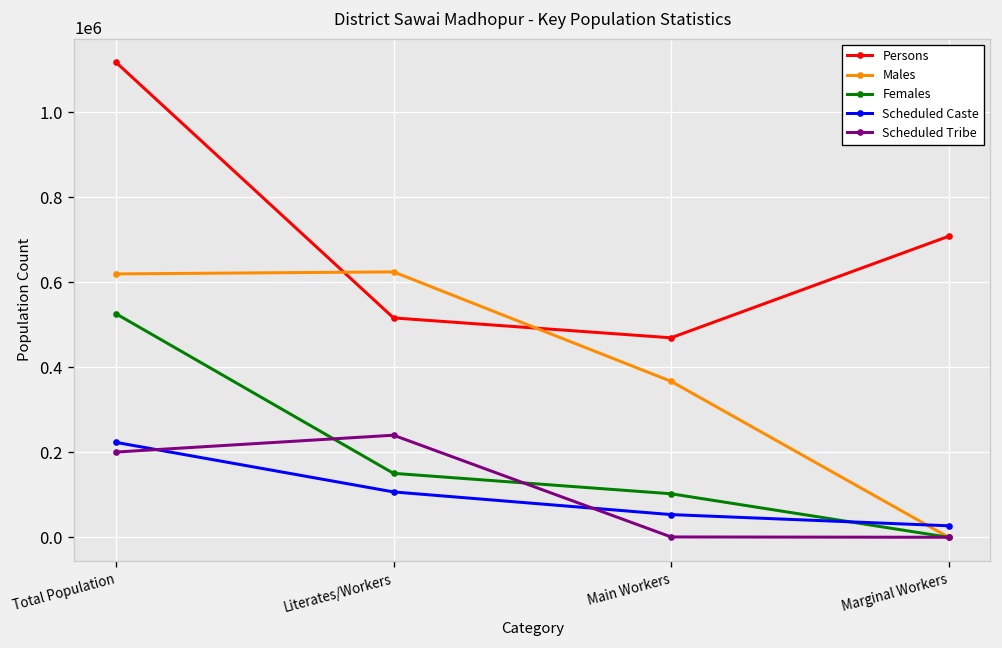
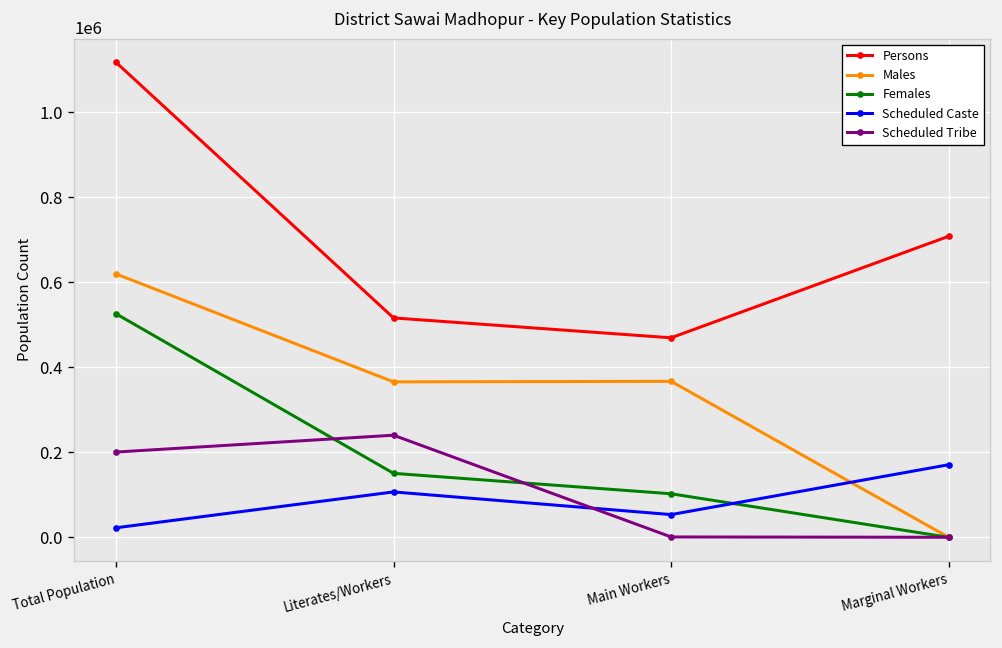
  {
    "Persons": {
      "Total Population": 1120000,
      "Literates/Workers": 520000,
      "Main Workers": 470000,
      "Marginal Workers": 710000
    },
    "Males": {
      "Total Population": 620000,
-     "Literates/Workers": 620000,
+     "Literates/Workers": 370000,
      "Main Workers": 370000
    },
    "Females": {
      "Total Population": 530000,
      "Literates/Workers": 150000,
      "Main Workers": 100000
    },
    "Scheduled Caste": {
-     "Total Population": 220000,
+     "Total Population": 20000,
      "Literates/Workers": 110000,
      "Main Workers": 50000,
-     "Marginal Workers": 30000
+     "Marginal Workers": 170000
    },
    "Scheduled Tribe": {
      "Total Population": 200000,
      "Literates/Workers": 240000,
      "Main Workers": 0
    }
  }
